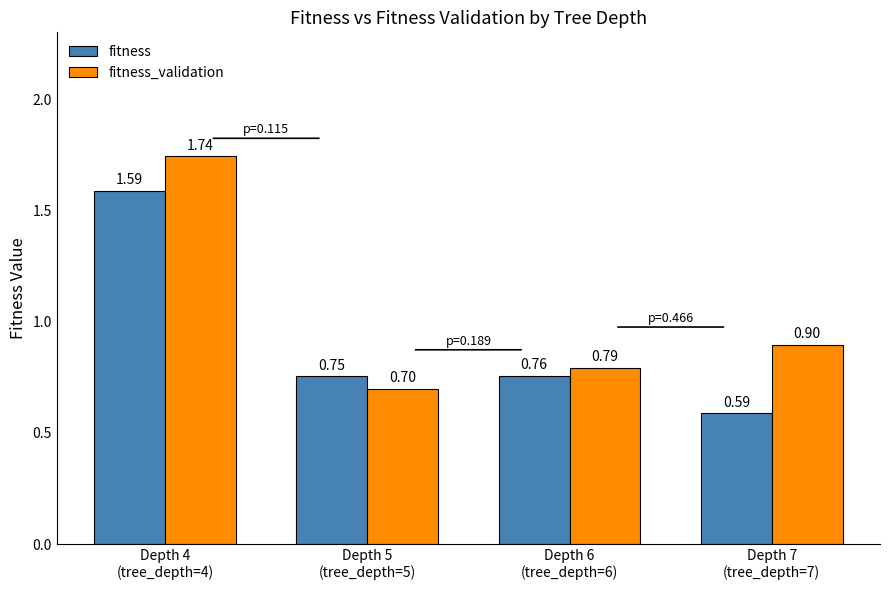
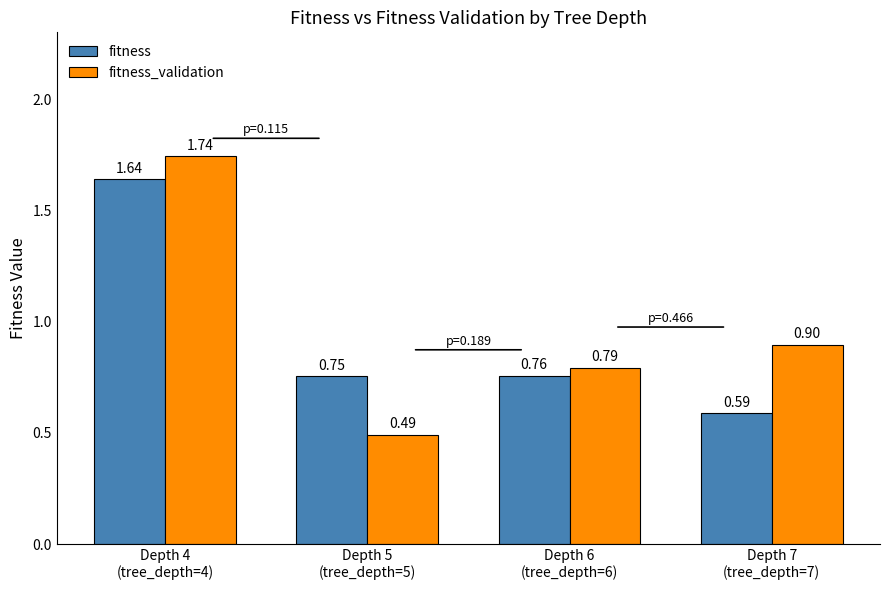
  {
    "fitness": {
-     "Depth 4 (tree_depth=4)": 1.59,
+     "Depth 4 (tree_depth=4)": 1.64,
      "Depth 5 (tree_depth=5)": 0.75,
      "Depth 6 (tree_depth=6)": 0.76,
      "Depth 7 (tree_depth=7)": 0.59
    },
    "fitness_validation": {
      "Depth 4 (tree_depth=4)": 1.74,
-     "Depth 5 (tree_depth=5)": 0.70,
+     "Depth 5 (tree_depth=5)": 0.49,
      "Depth 6 (tree_depth=6)": 0.79,
      "Depth 7 (tree_depth=7)": 0.90
    }
  }
